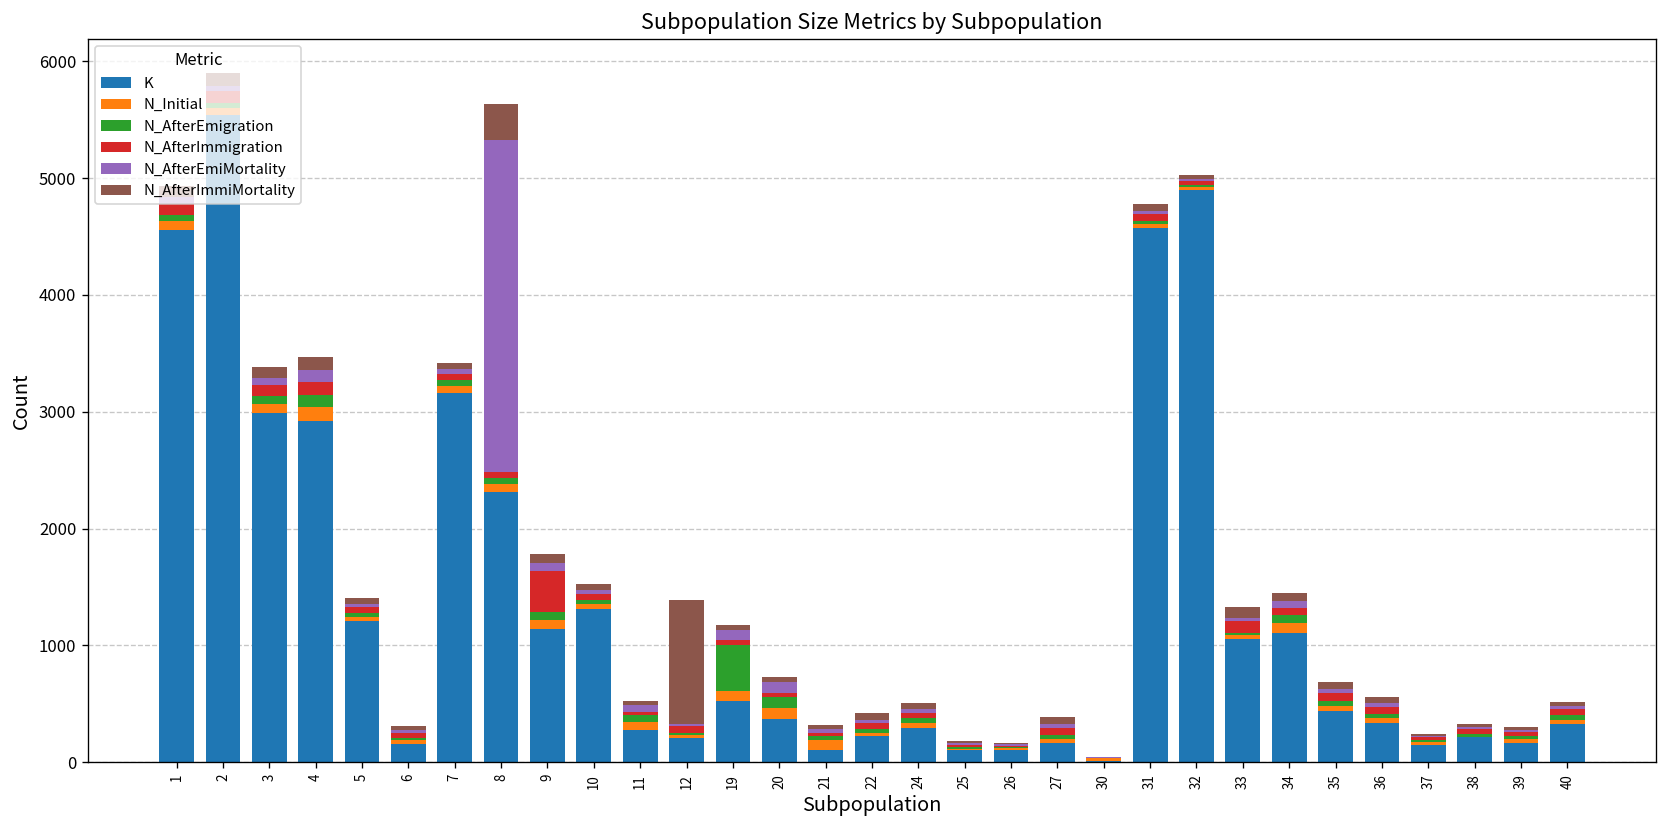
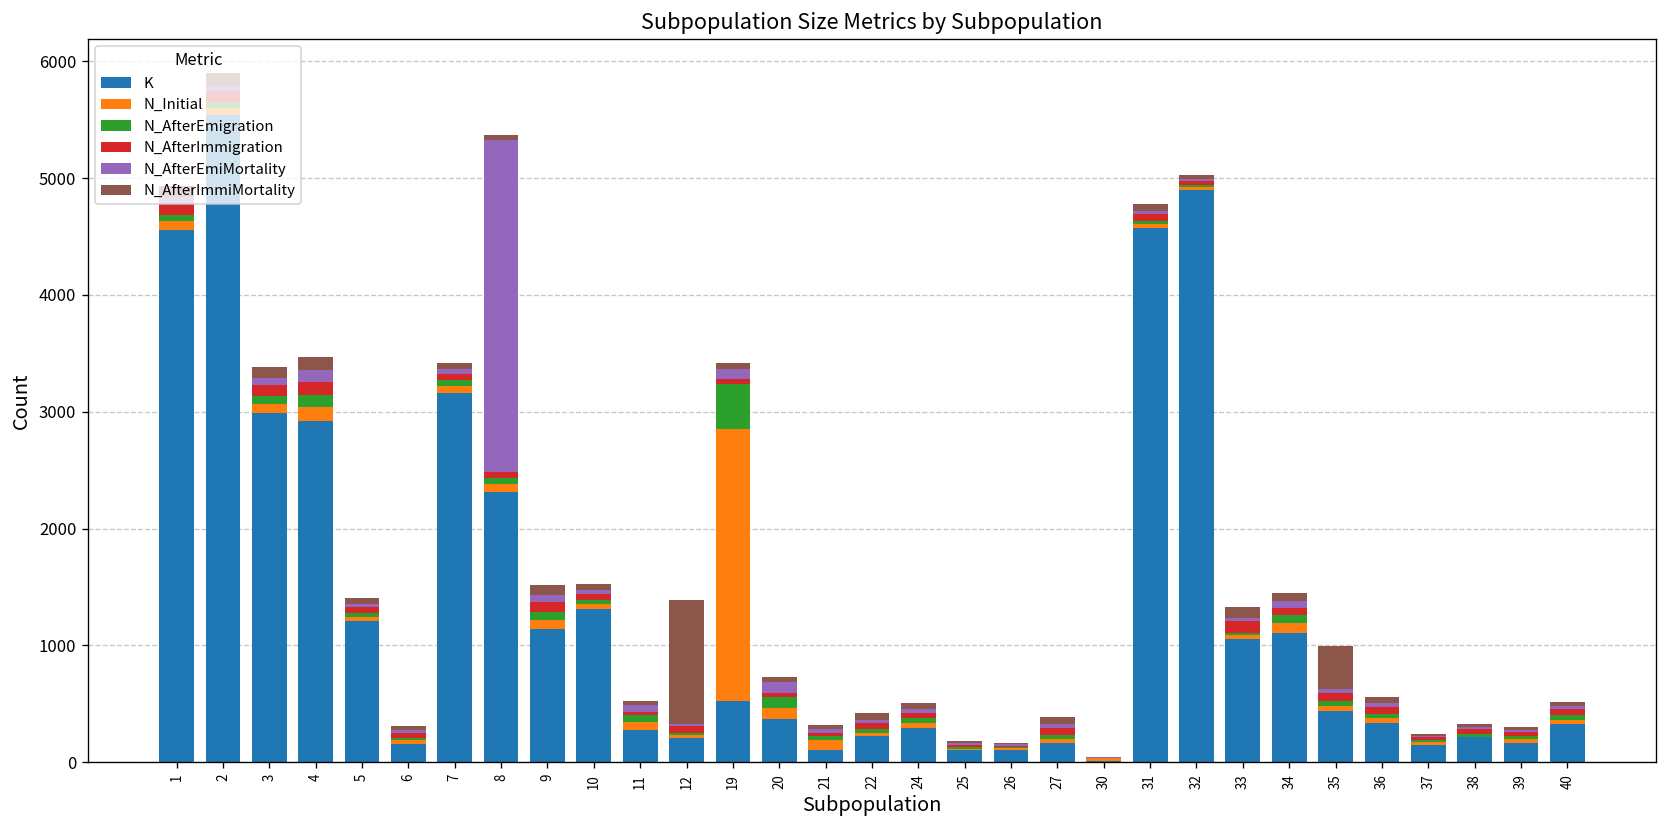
  {
    "K": {
      "1": 4600,
      "3": 3000,
      "4": 2900,
      "5": 1200,
      "6": 200,
      "7": 3200,
      "8": 2300,
      "9": 1100,
      "10": 1300,
      "11": 300,
      "12": 200,
      "19": 500,
      "20": 400,
      "21": 100,
      "22": 200,
      "24": 300,
      "25": 100,
      "26": 100,
      "27": 200,
      "31": 4600,
      "32": 4900,
      "33": 1100,
      "34": 1100,
      "35": 400,
      "36": 300,
      "37": 100,
      "38": 200,
      "39": 200,
      "40": 300
    },
    "N_Initial": {
      "1": 100,
      "3": 100,
      "4": 100,
      "5": 0,
      "6": 0,
      "7": 100,
      "8": 100,
      "9": 100,
      "10": 0,
      "11": 100,
-     "19": 100,
+     "19": 2300,
      "20": 100,
      "21": 100,
      "22": 0,
      "24": 0,
      "27": 0,
      "31": 0,
      "33": 0,
      "34": 100,
      "35": 0,
      "36": 0,
      "39": 0,
      "40": 0
    },
    "N_AfterEmigration": {
      "1": 100,
      "3": 100,
      "4": 100,
      "5": 0,
      "7": 0,
      "8": 100,
      "9": 100,
      "10": 0,
      "11": 100,
      "19": 400,
      "20": 100,
      "21": 0,
      "22": 0,
      "24": 0,
      "27": 0,
      "31": 0,
      "34": 100,
      "35": 0,
      "36": 0,
      "39": 0,
      "40": 0
    },
    "N_AfterImmigration": {
      "3": 100,
      "4": 100,
      "5": 0,
      "6": 0,
      "7": 100,
      "8": 0,
-     "9": 400,
+     "9": 100,
      "10": 100,
      "11": 0,
      "12": 100,
      "19": 0,
      "20": 0,
      "21": 0,
      "22": 100,
      "24": 0,
      "27": 100,
      "30": 0,
      "31": 100,
      "32": 0,
      "33": 100,
      "34": 100,
      "35": 100,
      "36": 100,
      "38": 0,
      "39": 0,
      "40": 0
    },
    "N_AfterEmiMortality": {
      "3": 100,
      "4": 100,
      "5": 0,
      "7": 0,
      "8": 2800,
      "9": 100,
      "10": 0,
      "11": 100,
      "19": 100,
      "20": 100,
      "21": 0,
      "22": 0,
      "24": 0,
      "27": 0,
      "31": 0,
      "34": 100,
      "35": 0,
      "36": 0,
      "40": 0
    },
    "N_AfterImmiMortality": {
      "3": 100,
      "4": 100,
      "5": 0,
      "6": 0,
      "7": 100,
-     "8": 300,
+     "8": 0,
      "9": 100,
      "10": 100,
      "11": 0,
      "12": 1100,
      "19": 0,
      "20": 0,
      "21": 0,
      "22": 100,
      "24": 0,
      "27": 100,
      "30": 0,
      "31": 100,
      "32": 0,
      "33": 100,
      "34": 100,
-     "35": 100,
+     "35": 400,
      "36": 0,
      "38": 0,
      "40": 0
    }
  }
